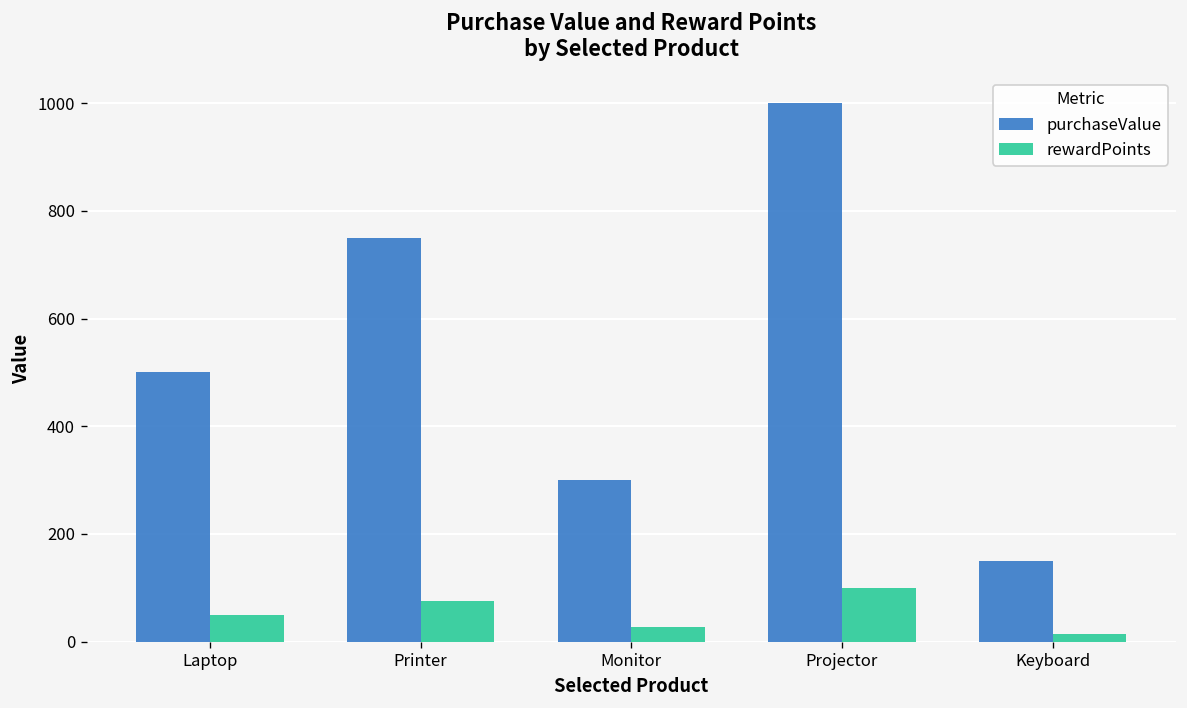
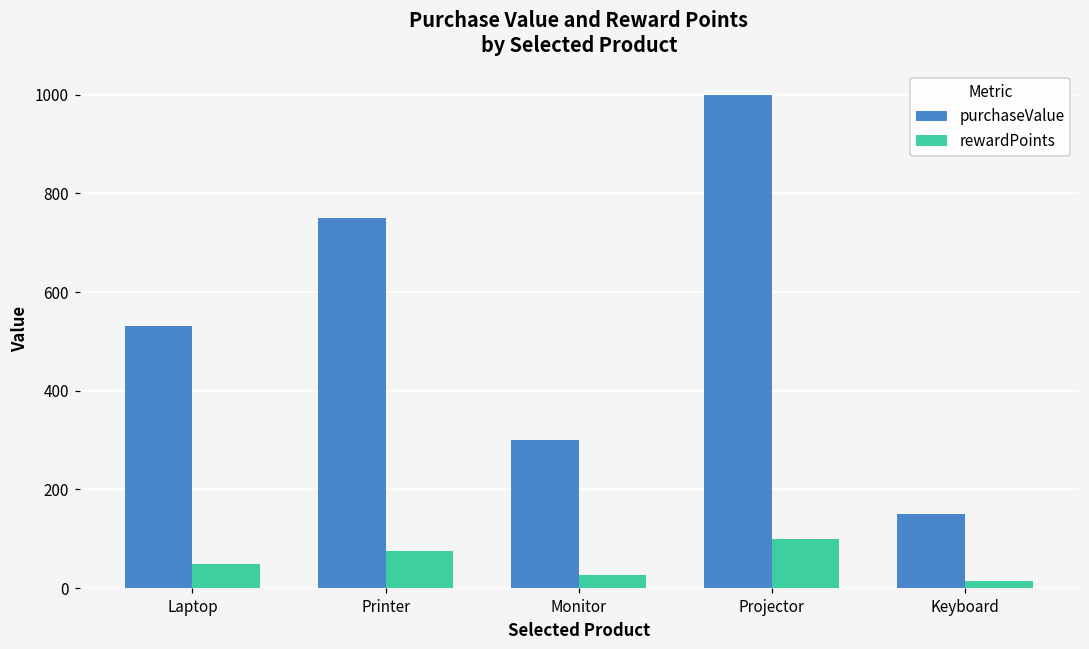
  {
    "purchaseValue": {
-     "Laptop": 500,
+     "Laptop": 530,
      "Printer": 750,
      "Monitor": 300,
      "Projector": 1000,
      "Keyboard": 150
    },
    "rewardPoints": {
      "Laptop": 50,
      "Printer": 80,
      "Monitor": 30,
      "Projector": 100,
      "Keyboard": 20
    }
  }
